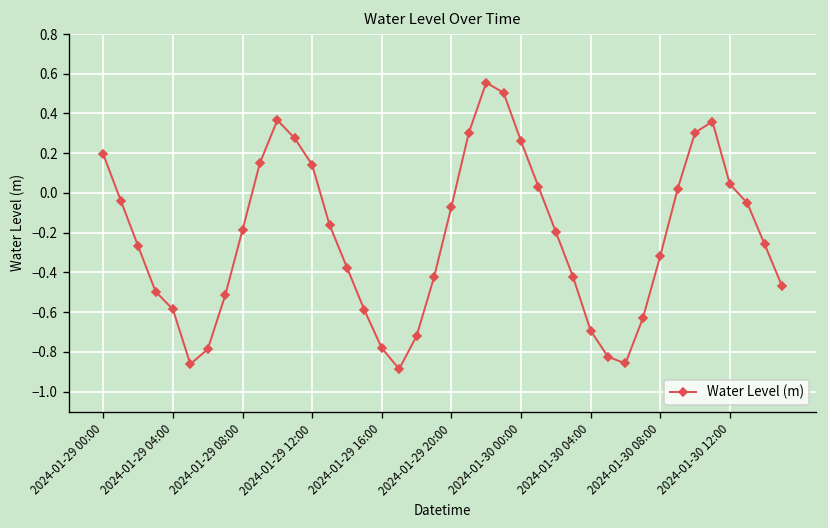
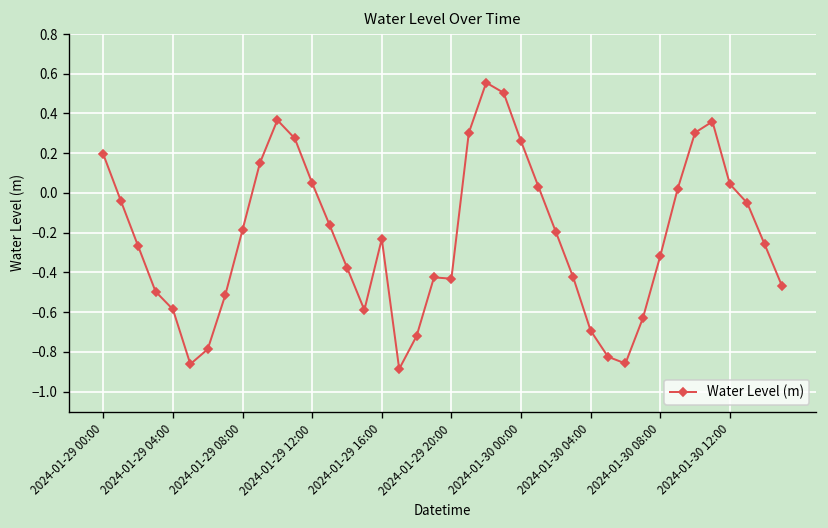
  {
    "2024-01-29 00:00": 0.19,
    "2024-01-29 04:00": -0.59,
    "2024-01-29 08:00": -0.19,
-   "2024-01-29 12:00": 0.14,
-   "2024-01-29 16:00": -0.78,
-   "2024-01-29 20:00": -0.07,
+   "2024-01-29 12:00": 0.05,
+   "2024-01-29 16:00": -0.23,
+   "2024-01-29 20:00": -0.43,
    "2024-01-30 00:00": 0.26,
    "2024-01-30 04:00": -0.69,
    "2024-01-30 08:00": -0.32,
    "2024-01-30 12:00": 0.04
  }
